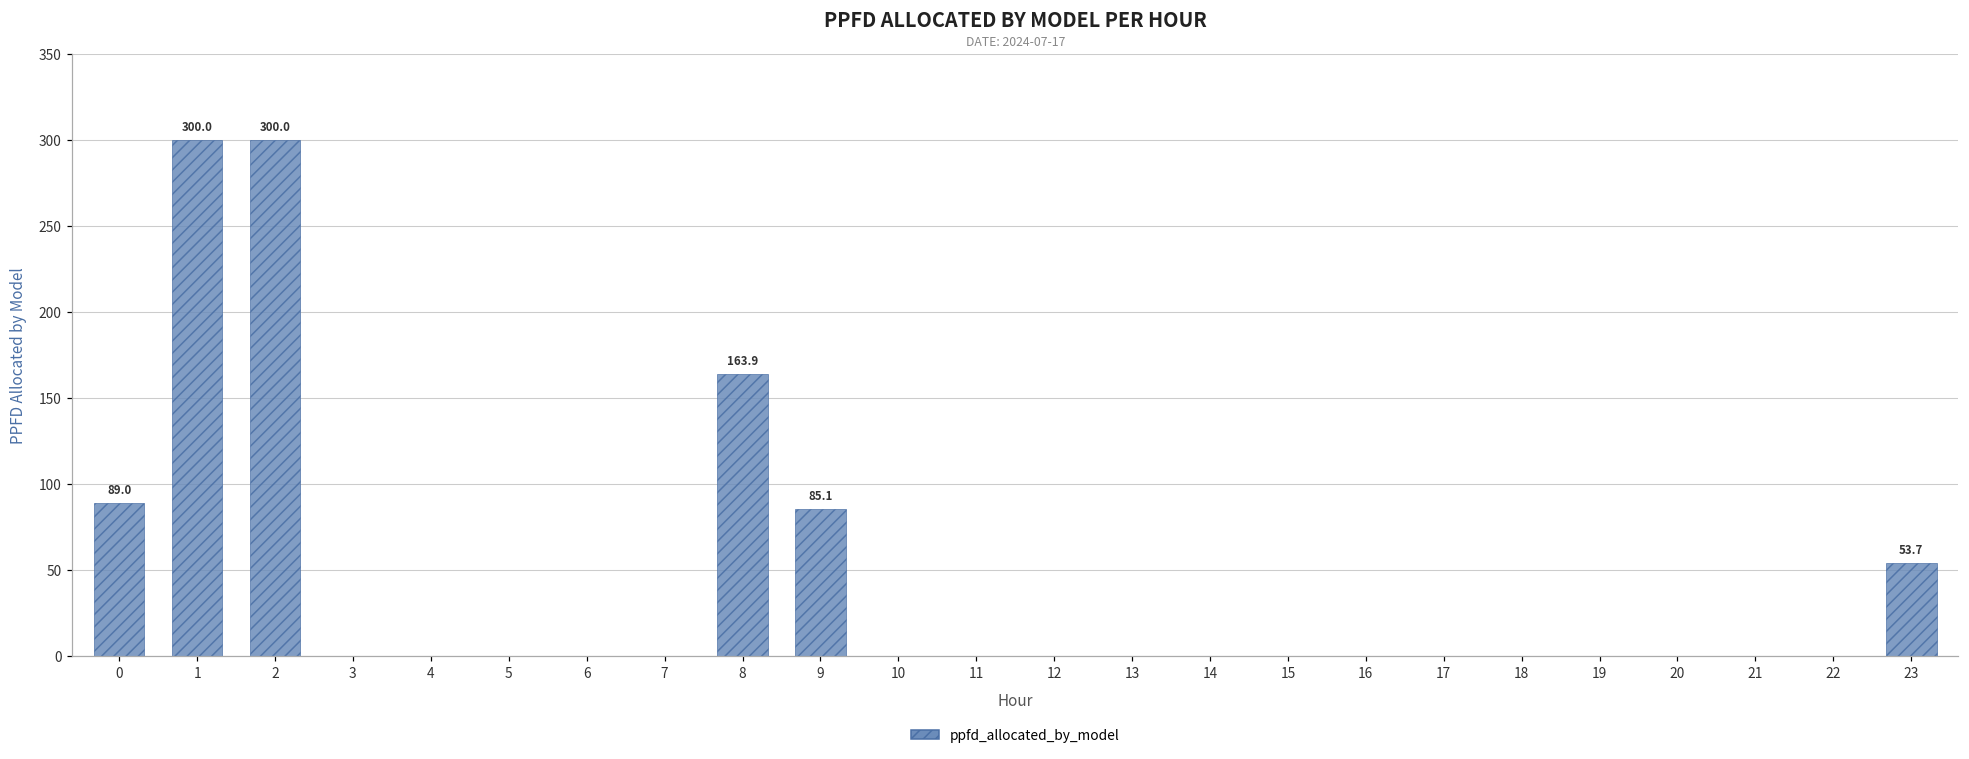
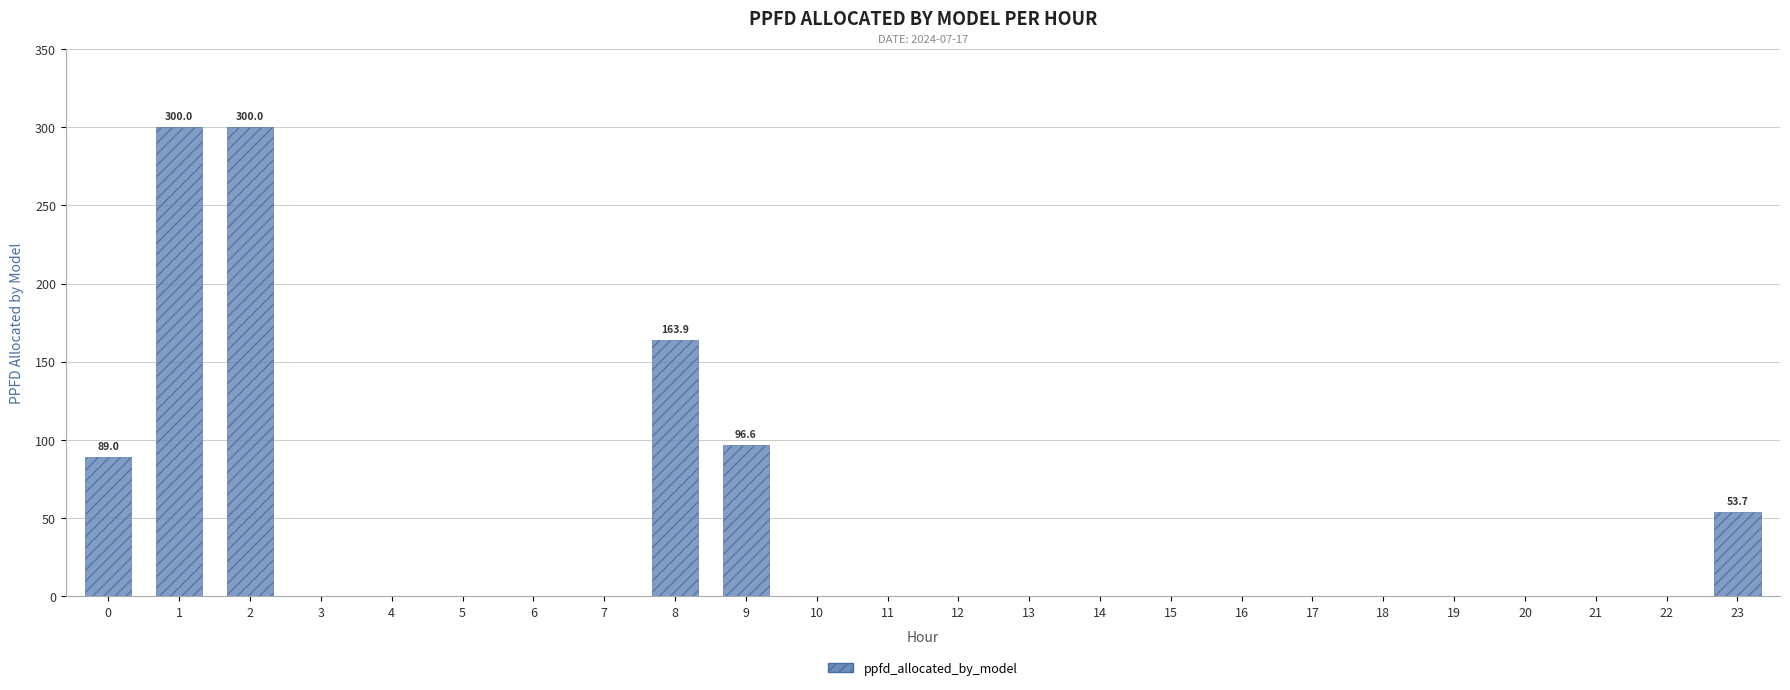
  {
    "0": 89.0,
    "1": 300.0,
    "2": 300.0,
    "8": 163.9,
-   "9": 85.1,
+   "9": 96.6,
    "23": 53.7
  }
